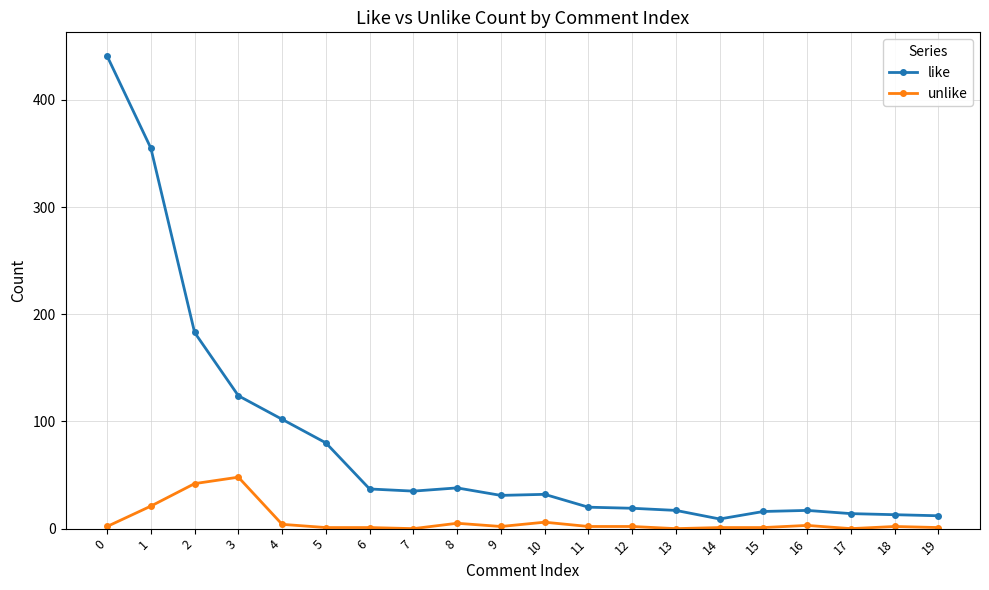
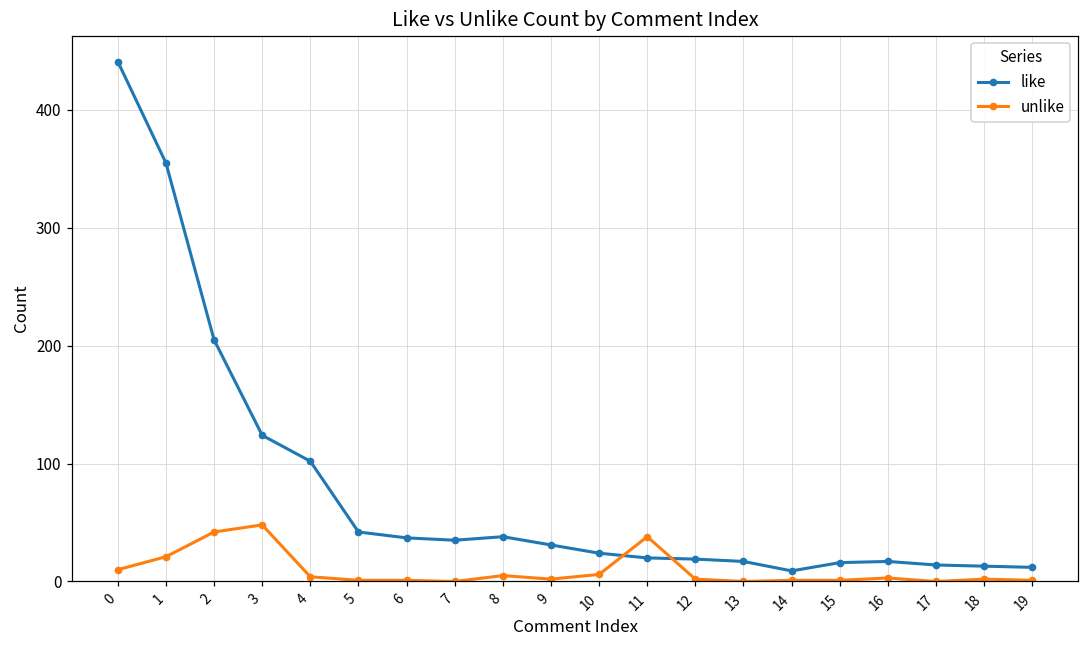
  {
    "like": {
      "0": 441,
      "1": 355,
-     "2": 183,
+     "2": 205,
      "3": 124,
      "4": 102,
-     "5": 80,
+     "5": 42,
      "6": 37,
      "7": 35,
      "8": 38,
      "9": 31,
-     "10": 32,
+     "10": 24,
      "11": 20,
      "12": 19,
      "13": 17,
      "14": 9,
      "15": 16,
      "16": 17,
      "17": 14,
      "18": 13,
      "19": 12
    },
    "unlike": {
-     "0": 2,
+     "0": 10,
      "1": 21,
      "2": 42,
      "3": 48,
      "4": 4,
      "5": 1,
      "6": 1,
      "7": 0,
      "8": 5,
      "9": 2,
      "10": 6,
-     "11": 2,
+     "11": 38,
      "12": 2,
      "13": 0,
      "14": 1,
      "15": 1,
      "16": 3,
      "17": 0,
      "18": 2,
      "19": 1
    }
  }
